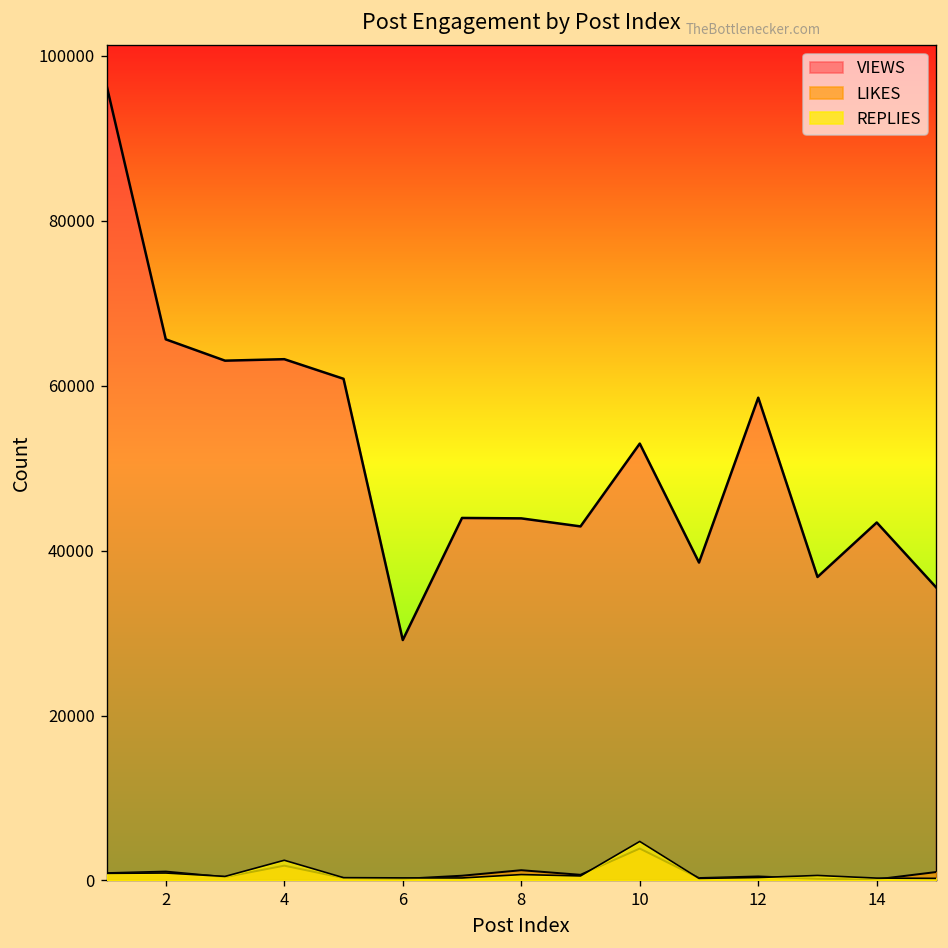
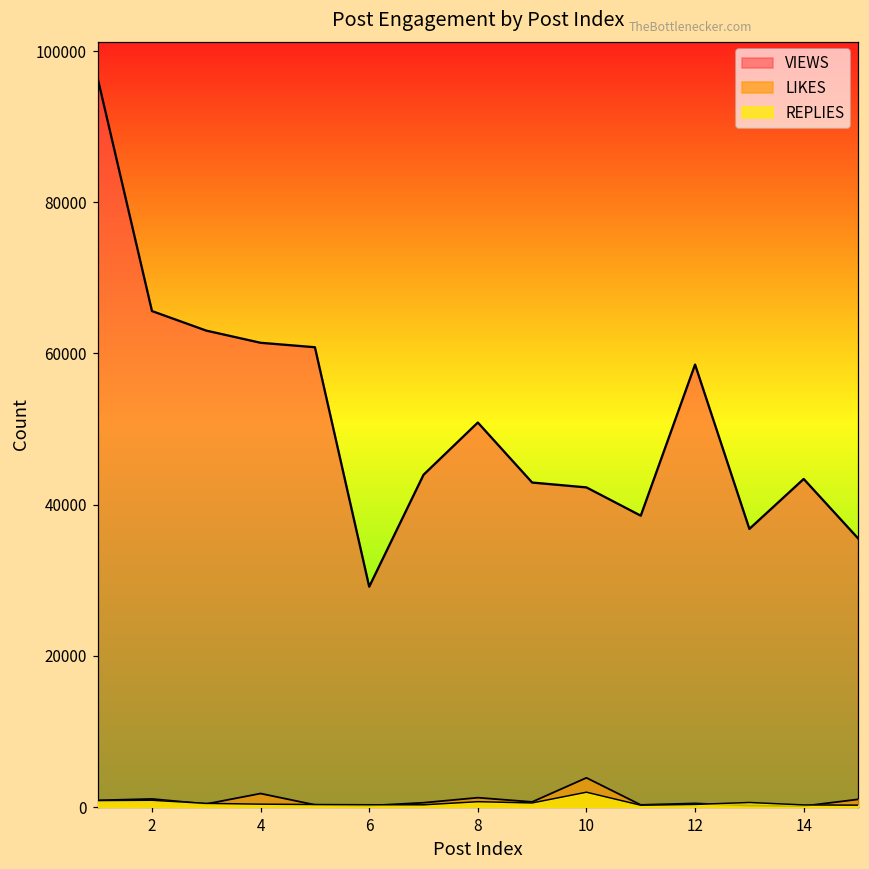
  {
    "VIEWS": {
      "2": 66000,
-     "4": 63000,
+     "4": 61000,
      "6": 29000,
-     "8": 44000,
-     "10": 53000,
+     "8": 51000,
+     "10": 42000,
      "12": 59000,
      "14": 43000
    },
    "LIKES": {
      "4": 2000,
      "8": 1000,
      "10": 4000
    },
    "REPLIES": {
-     "4": 2000,
+     "4": 0,
      "8": 1000,
-     "10": 5000
+     "10": 2000
    }
  }
